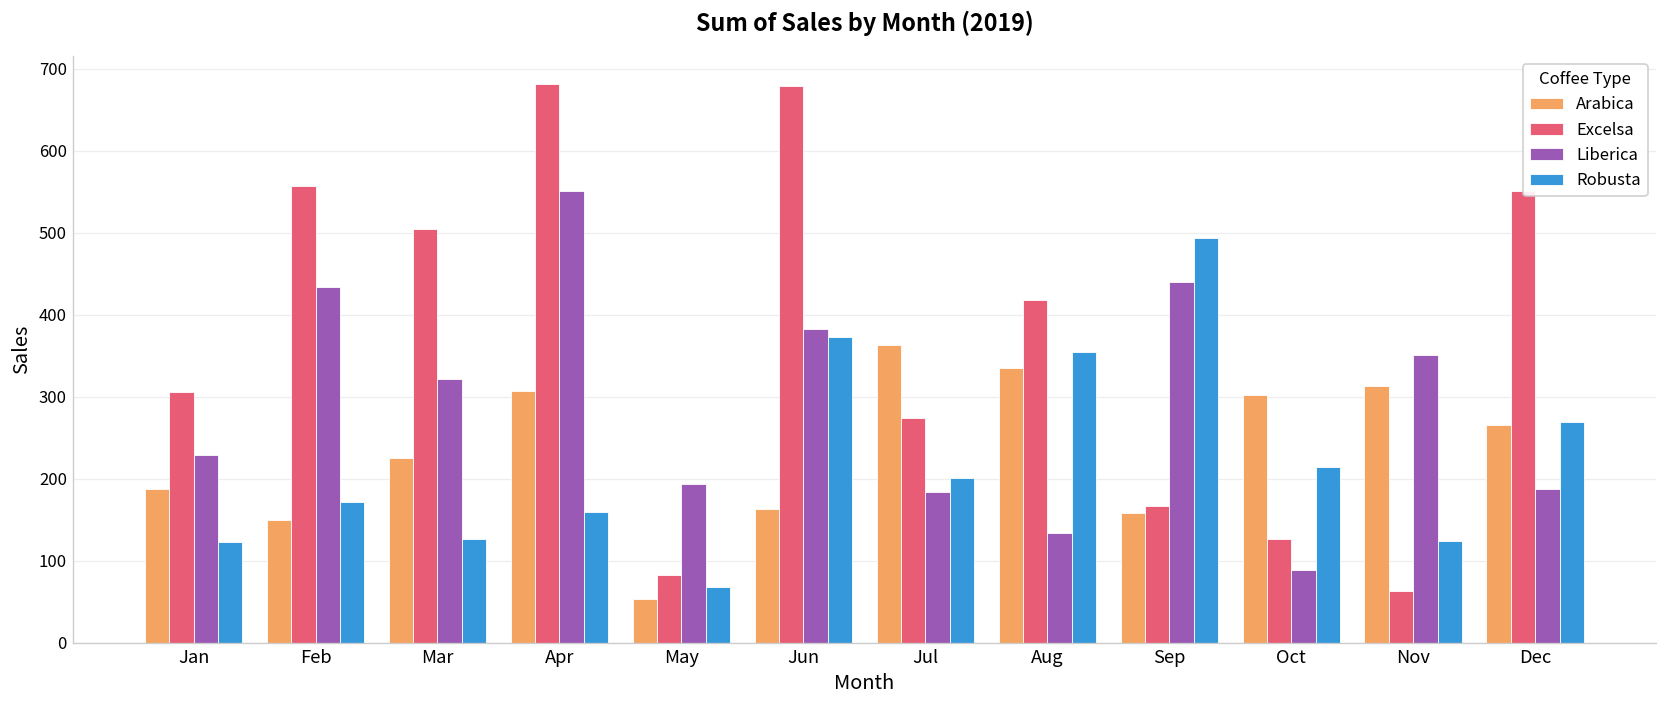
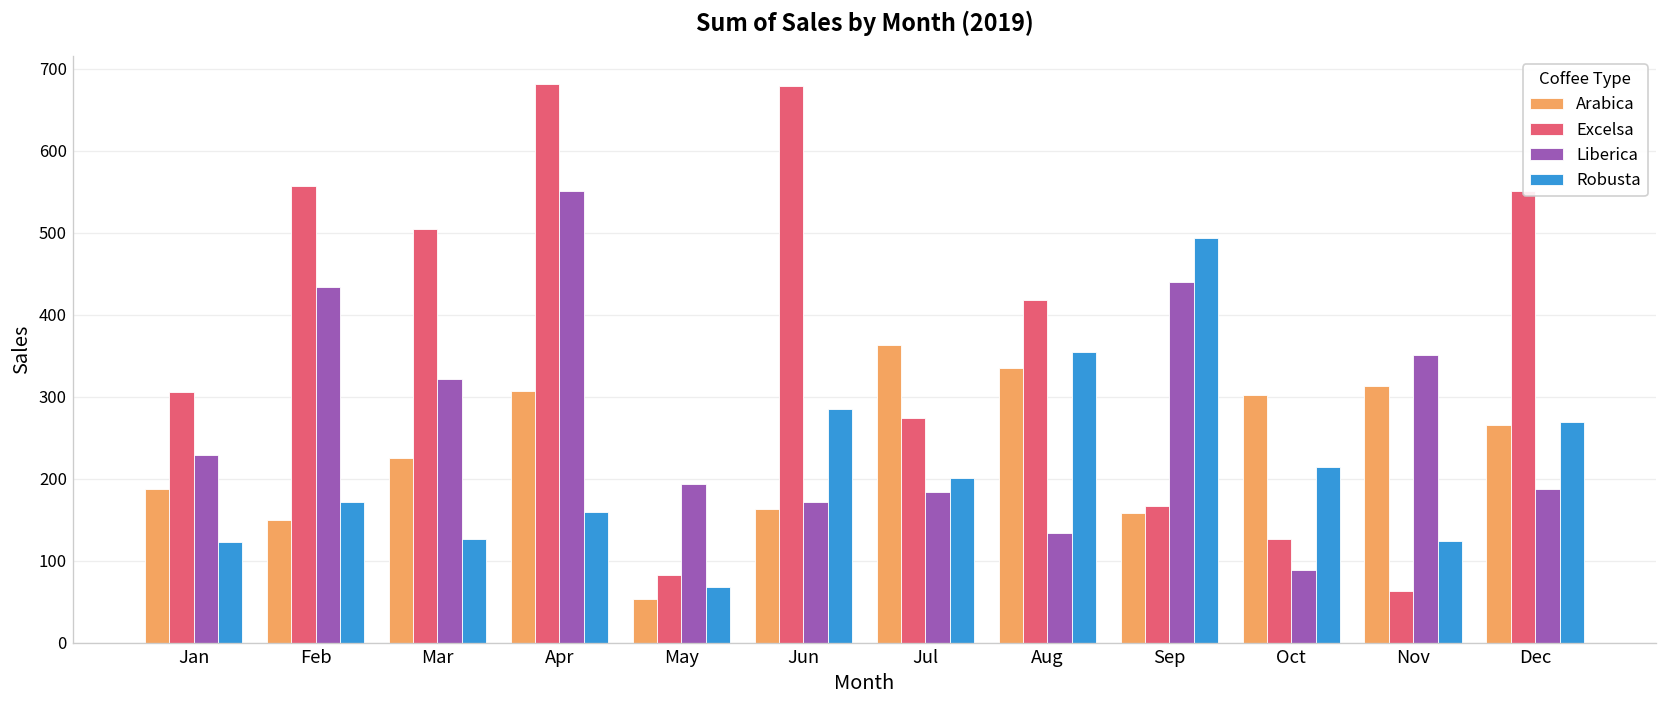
  {
    "Arabica": {
      "Jan": 190,
      "Feb": 150,
      "Mar": 220,
      "Apr": 310,
      "May": 50,
      "Jun": 160,
      "Jul": 360,
      "Aug": 330,
      "Sep": 160,
      "Oct": 300,
      "Nov": 310,
      "Dec": 270
    },
    "Excelsa": {
      "Jan": 310,
      "Feb": 560,
      "Mar": 500,
      "Apr": 680,
      "May": 80,
      "Jun": 680,
      "Jul": 270,
      "Aug": 420,
      "Sep": 170,
      "Oct": 130,
      "Nov": 60
    },
    "Liberica": {
      "Jan": 230,
      "Feb": 430,
      "Mar": 320,
      "Apr": 550,
      "May": 190,
-     "Jun": 380,
+     "Jun": 170,
      "Jul": 180,
      "Aug": 130,
      "Sep": 440,
      "Oct": 90,
      "Nov": 350,
      "Dec": 190
    },
    "Robusta": {
      "Jan": 120,
      "Feb": 170,
      "Mar": 130,
      "Apr": 160,
      "May": 70,
-     "Jun": 370,
+     "Jun": 280,
      "Jul": 200,
      "Aug": 350,
      "Sep": 490,
      "Oct": 210,
      "Nov": 120,
      "Dec": 270
    }
  }
